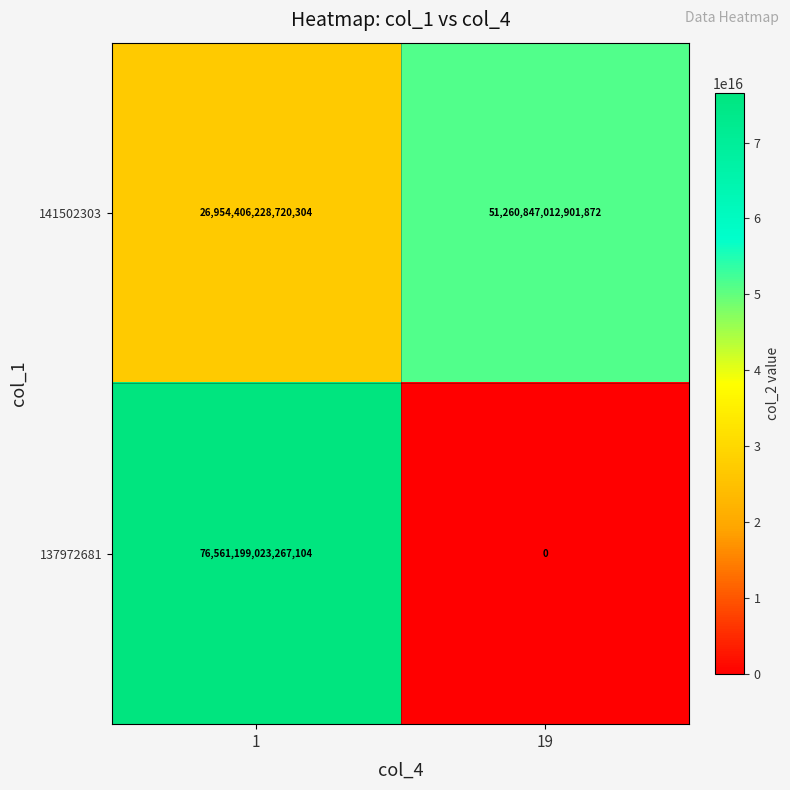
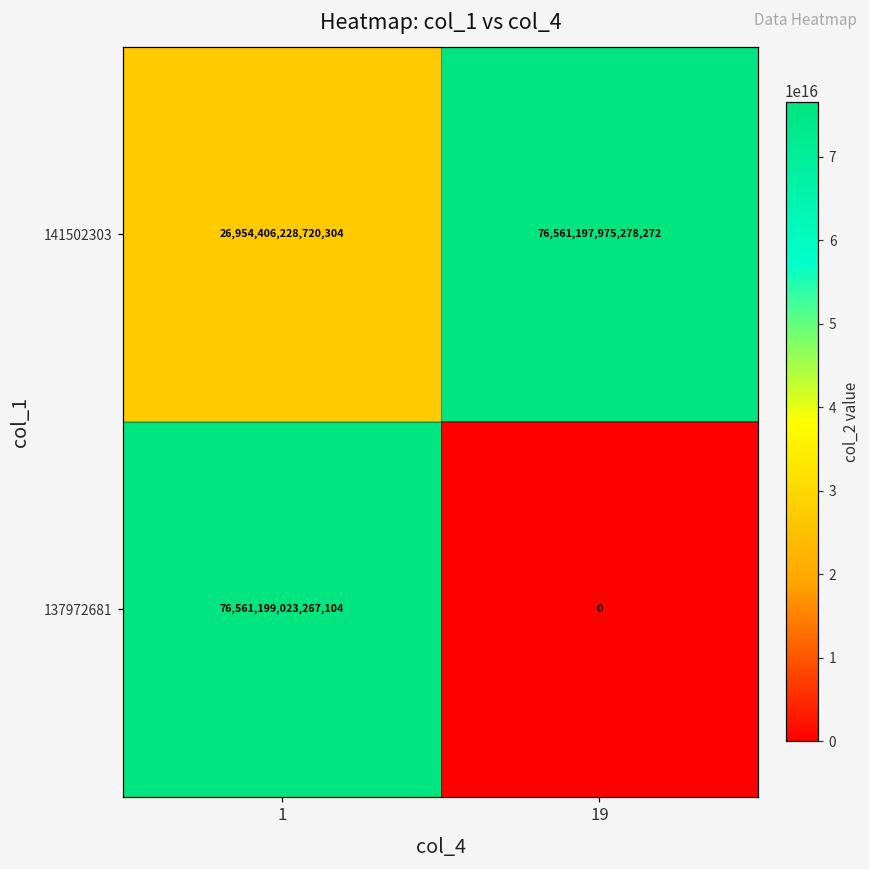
  {
    "141502303": {
      "1": "26,954,406,228,720,304",
-     "19": "51,260,847,012,901,872"
+     "19": "76,561,197,975,278,272"
    },
    "137972681": {
      "1": "76,561,199,023,267,104",
      "19": "0"
    }
  }
